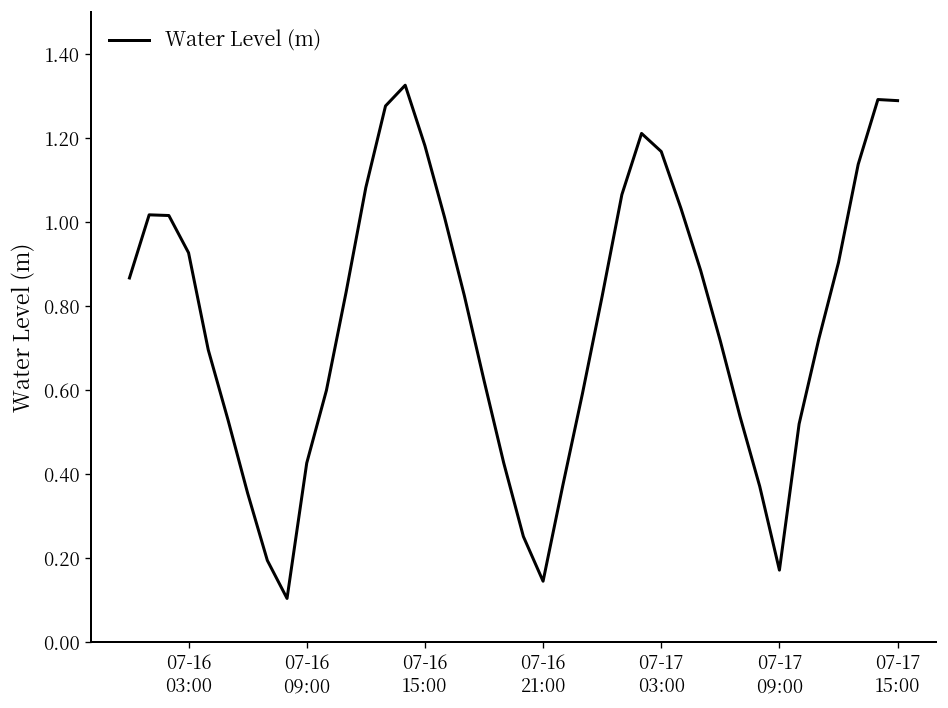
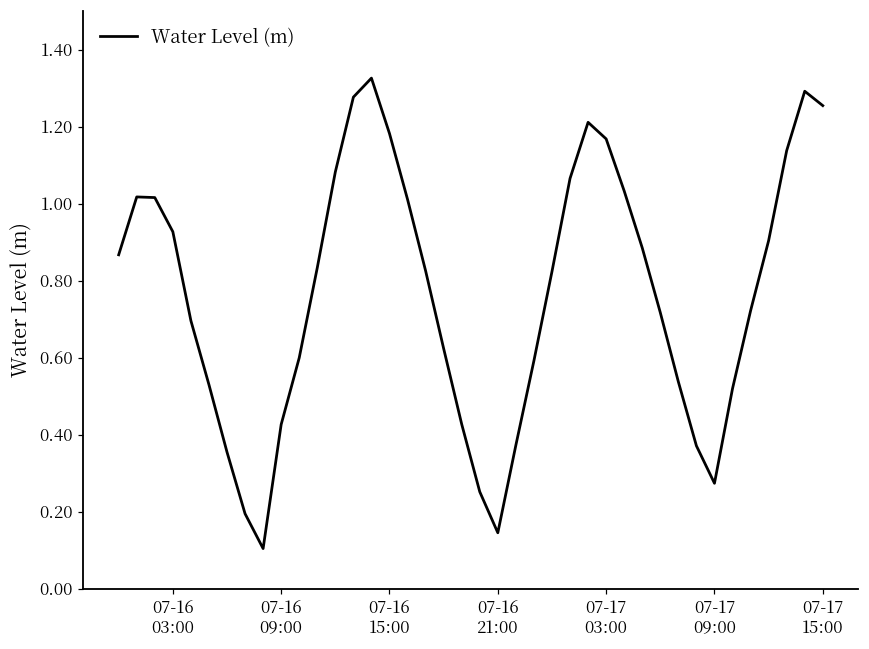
  {
    "07-16 03:00": 0.93,
    "07-16 09:00": 0.43,
    "07-16 15:00": 1.18,
    "07-16 21:00": 0.14,
    "07-17 03:00": 1.17,
-   "07-17 09:00": 0.17,
-   "07-17 15:00": 1.29
+   "07-17 09:00": 0.27,
+   "07-17 15:00": 1.25
  }
